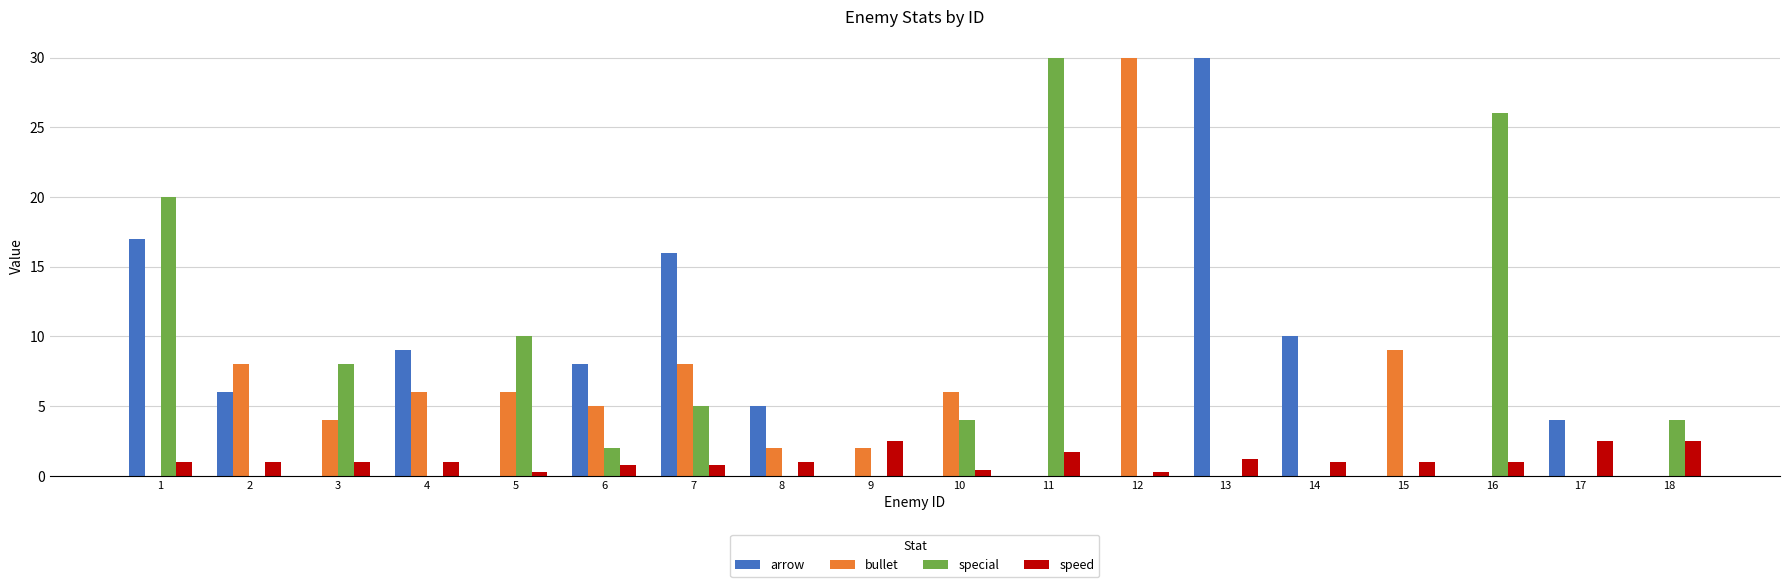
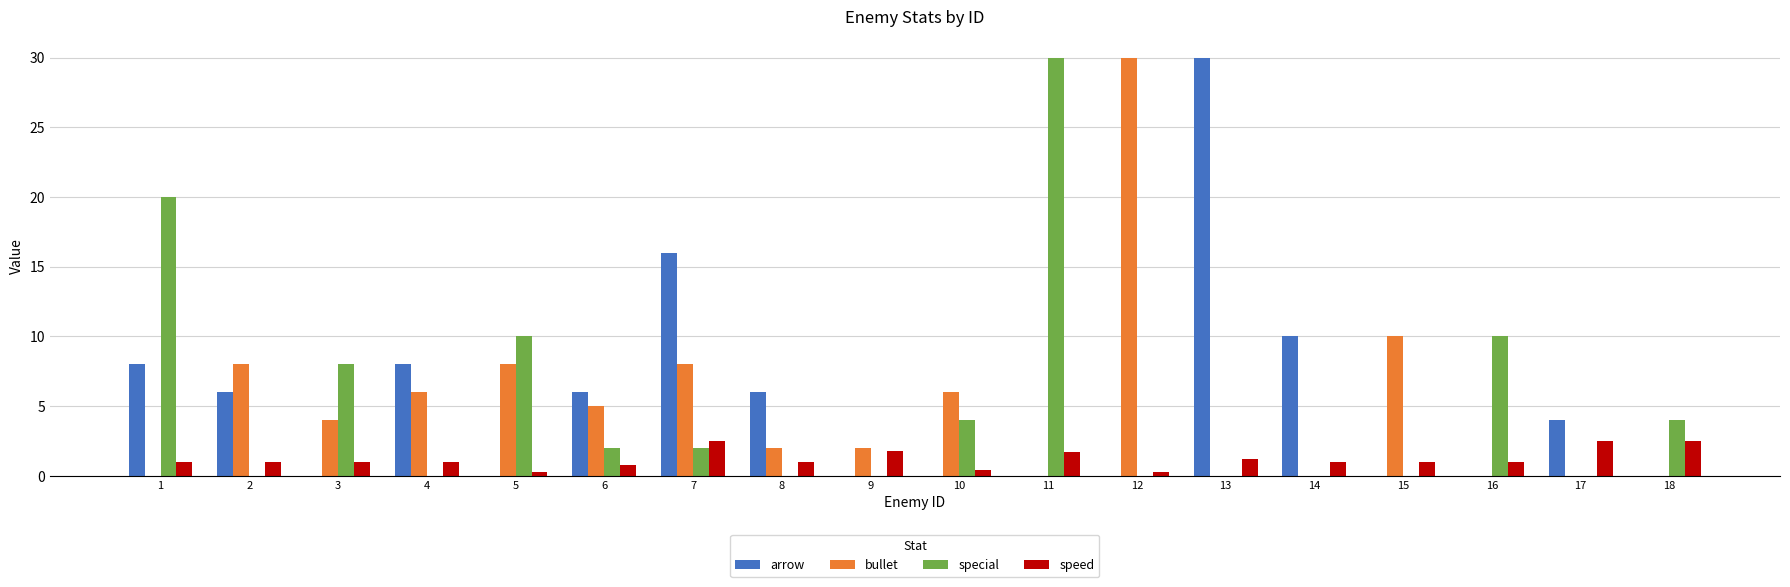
  {
    "arrow": {
-     "1": 17,
+     "1": 8,
      "2": 6,
      "3": 0,
-     "4": 9,
+     "4": 8,
      "5": 0,
-     "6": 8,
+     "6": 6,
      "7": 16,
-     "8": 5,
+     "8": 6,
      "9": 0,
      "10": 0,
      "11": 0,
      "12": 0,
      "13": 30,
      "14": 10,
      "15": 0,
      "16": 0,
      "17": 4,
      "18": 0
    },
    "bullet": {
      "1": 0,
      "2": 8,
      "3": 4,
      "4": 6,
-     "5": 6,
+     "5": 8,
      "6": 5,
      "7": 8,
      "8": 2,
      "9": 2,
      "10": 6,
      "11": 0,
      "12": 30,
      "13": 0,
      "14": 0,
-     "15": 9,
+     "15": 10,
      "16": 0,
      "17": 0,
      "18": 0
    },
    "special": {
      "1": 20,
      "2": 0,
      "3": 8,
      "4": 0,
      "5": 10,
      "6": 2,
-     "7": 5,
+     "7": 2,
      "8": 0,
      "9": 0,
      "10": 4,
      "11": 30,
      "12": 0,
      "13": 0,
      "14": 0,
      "15": 0,
-     "16": 26,
+     "16": 10,
      "17": 0,
      "18": 4
    },
    "speed": {
      "1": 1.0,
      "2": 1.0,
      "3": 1.0,
      "4": 1.0,
      "5": 0.3,
      "6": 0.8,
-     "7": 0.8,
+     "7": 2.5,
      "8": 1.0,
-     "9": 2.5,
+     "9": 1.8,
      "10": 0.4,
      "11": 1.7,
      "12": 0.3,
      "13": 1.2,
      "14": 1.0,
      "15": 1.0,
      "16": 1.0,
      "17": 2.5,
      "18": 2.5
    }
  }
